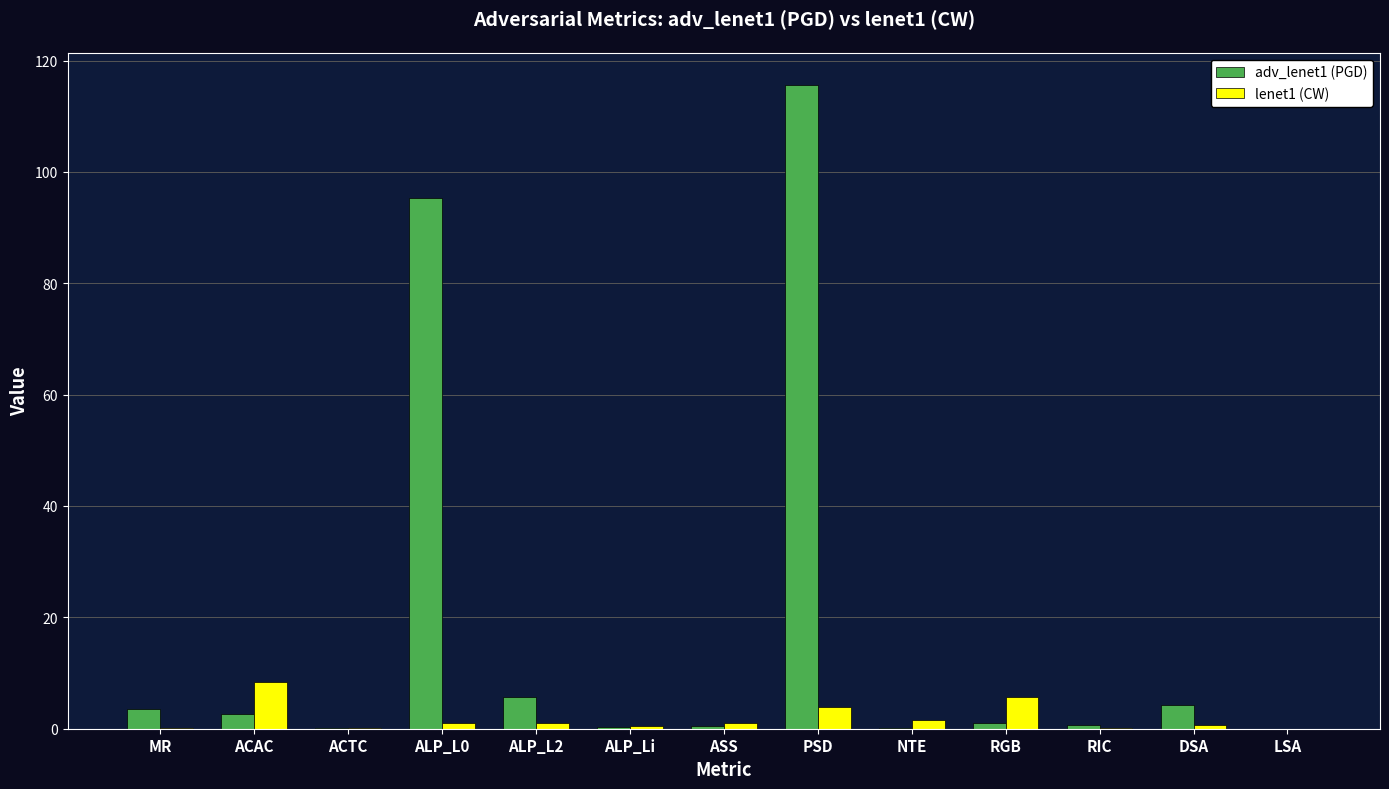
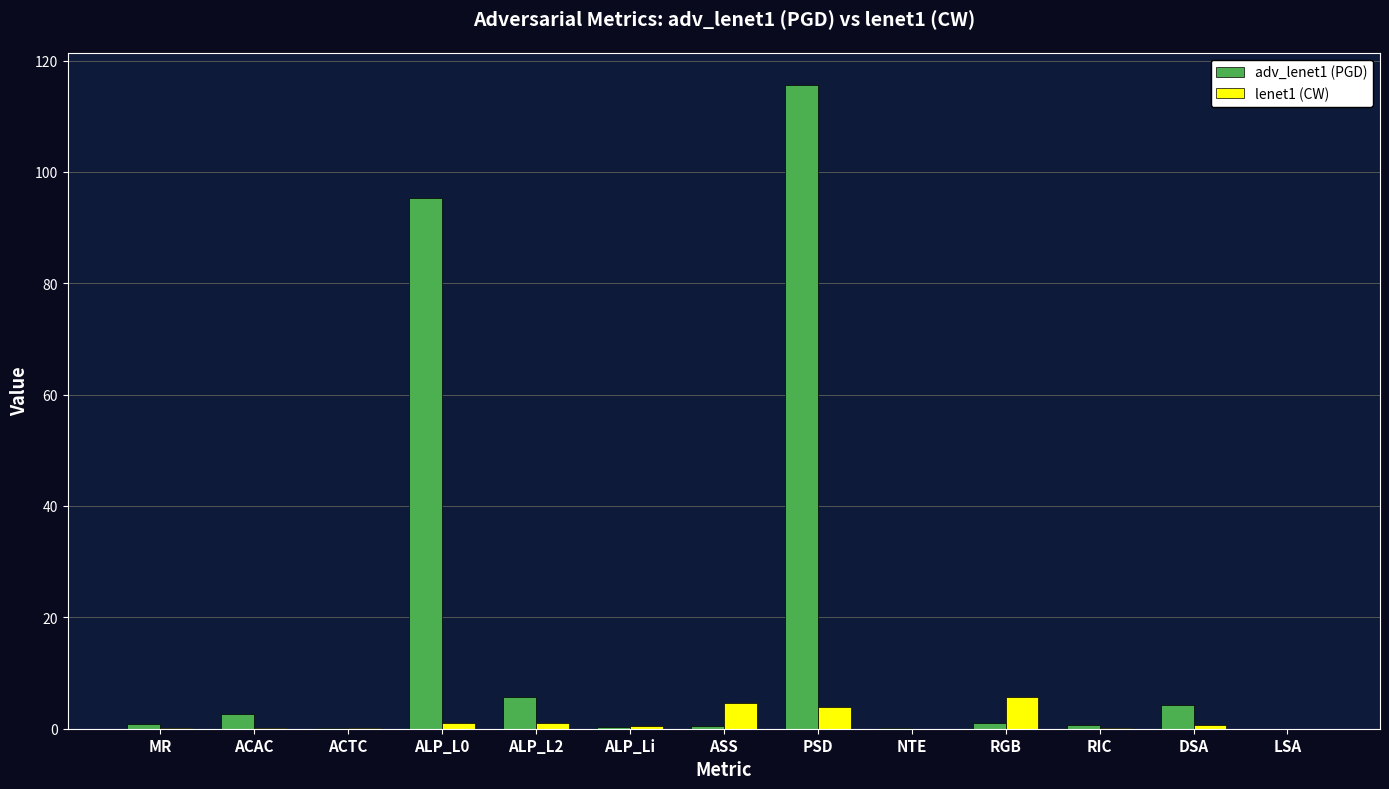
  {
    "adv_lenet1 (PGD)": {
-     "MR": 4,
+     "MR": 1,
      "ACAC": 3,
      "ALP_L0": 95,
      "ALP_L2": 6,
      "ASS": 0,
      "PSD": 116,
      "RGB": 1,
      "RIC": 1,
      "DSA": 4
    },
    "lenet1 (CW)": {
-     "ACAC": 8,
+     "ACAC": 0,
      "ALP_L0": 1,
      "ALP_L2": 1,
-     "ASS": 1,
+     "ASS": 5,
      "PSD": 4,
-     "NTE": 1,
+     "NTE": 0,
      "RGB": 6,
      "DSA": 1
    }
  }
